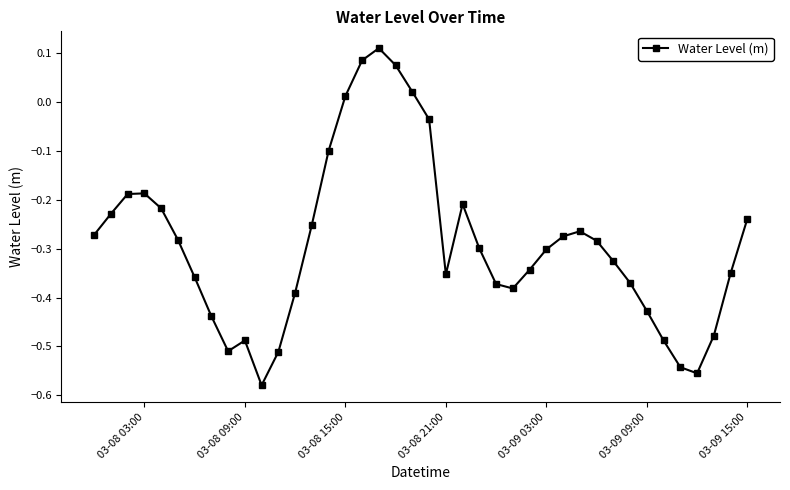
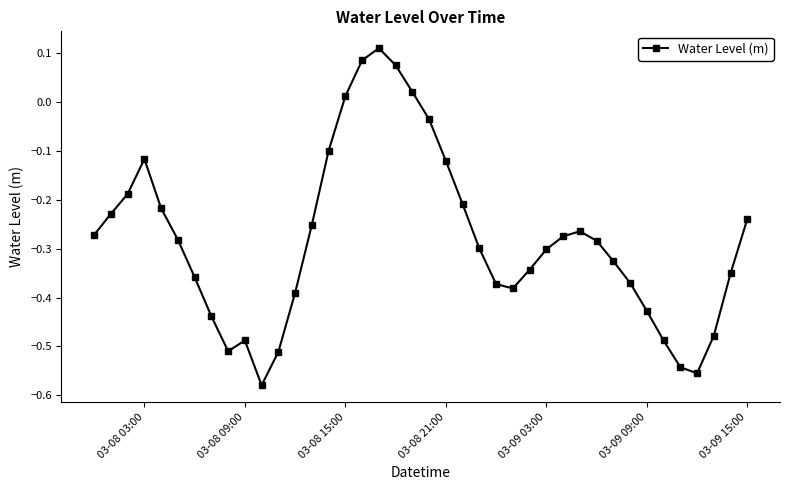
  {
-   "03-08 03:00": -0.19,
+   "03-08 03:00": -0.12,
    "03-08 09:00": -0.49,
    "03-08 15:00": 0.01,
-   "03-08 21:00": -0.35,
+   "03-08 21:00": -0.12,
    "03-09 03:00": -0.30,
    "03-09 09:00": -0.43,
    "03-09 15:00": -0.24
  }
